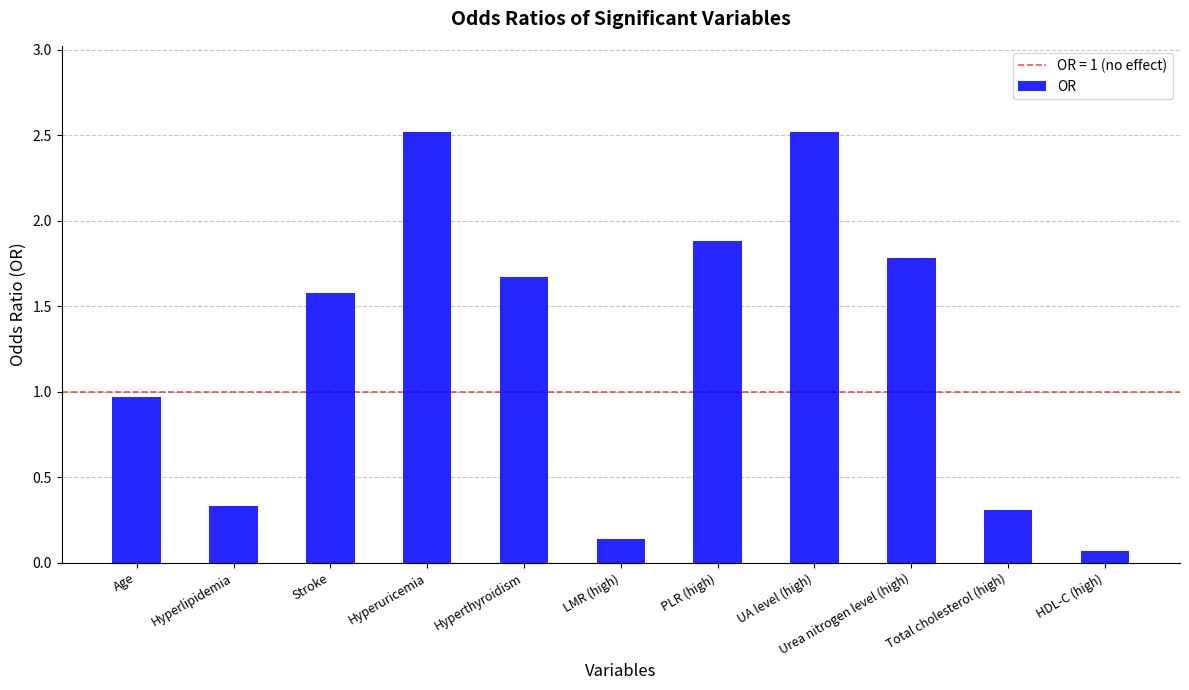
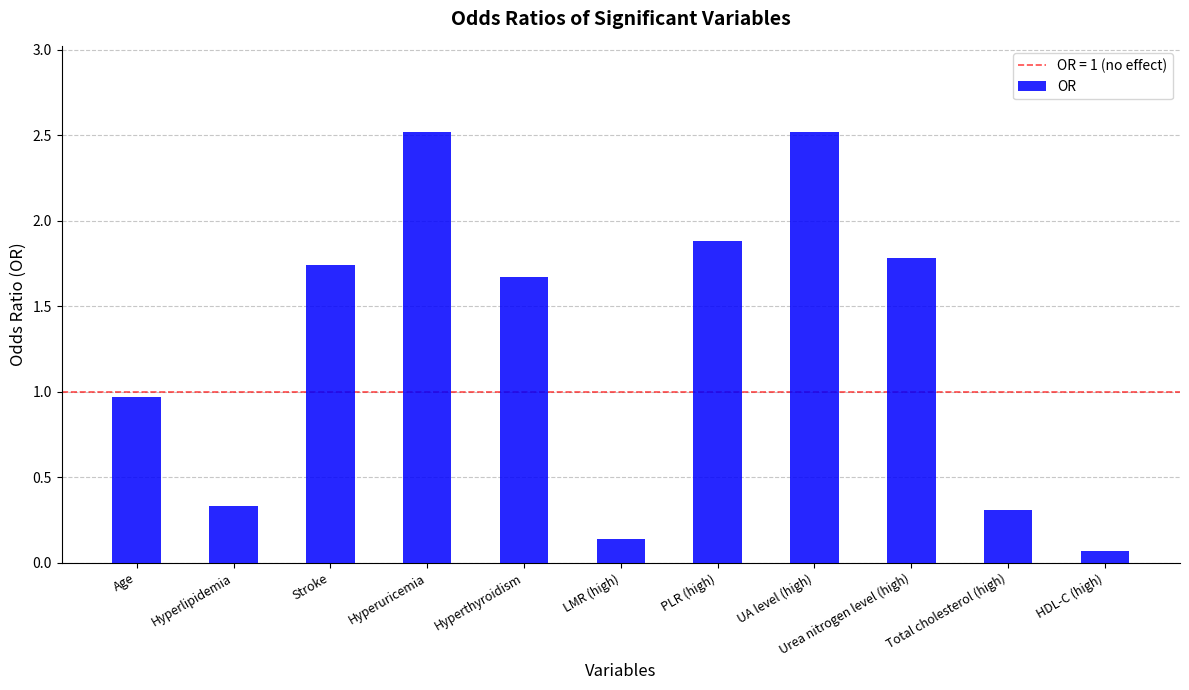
  {
    "Age": 0.97,
    "Hyperlipidemia": 0.33,
-   "Stroke": 1.58,
+   "Stroke": 1.74,
    "Hyperuricemia": 2.52,
    "Hyperthyroidism": 1.67,
    "LMR (high)": 0.14,
    "PLR (high)": 1.88,
    "UA level (high)": 2.52,
    "Urea nitrogen level (high)": 1.78,
    "Total cholesterol (high)": 0.31,
    "HDL-C (high)": 0.07
  }
